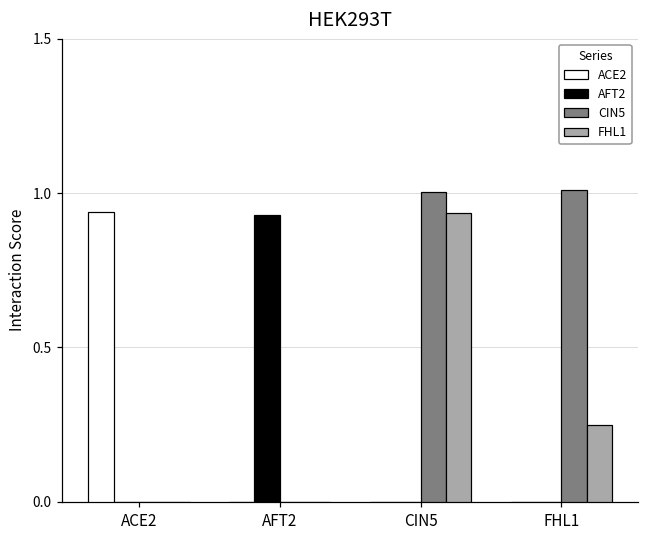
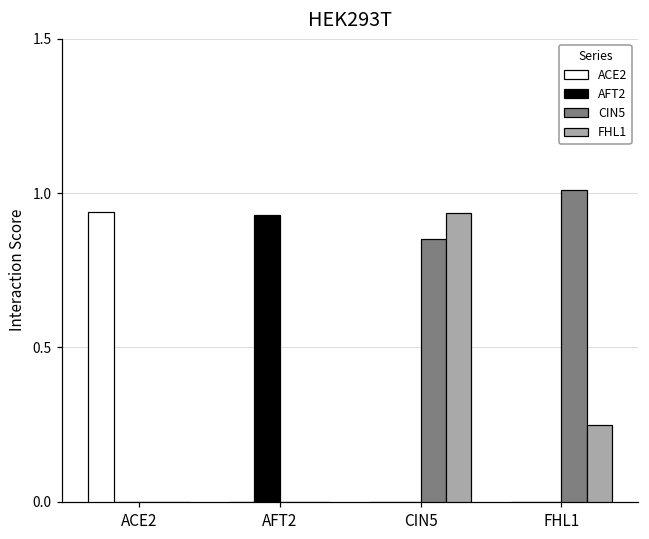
  {
    "ACE2": {
      "ACE2": 0.94,
      "AFT2": 0.00,
      "CIN5": 0.00,
      "FHL1": 0.00
    },
    "AFT2": {
      "ACE2": 0.00,
      "AFT2": 0.93,
      "CIN5": 0.00,
      "FHL1": 0.00
    },
    "CIN5": {
      "ACE2": 0.00,
      "AFT2": 0.00,
-     "CIN5": 1.00,
+     "CIN5": 0.85,
      "FHL1": 1.01
    },
    "FHL1": {
      "ACE2": 0.00,
      "AFT2": 0.00,
      "CIN5": 0.94,
      "FHL1": 0.25
    }
  }
